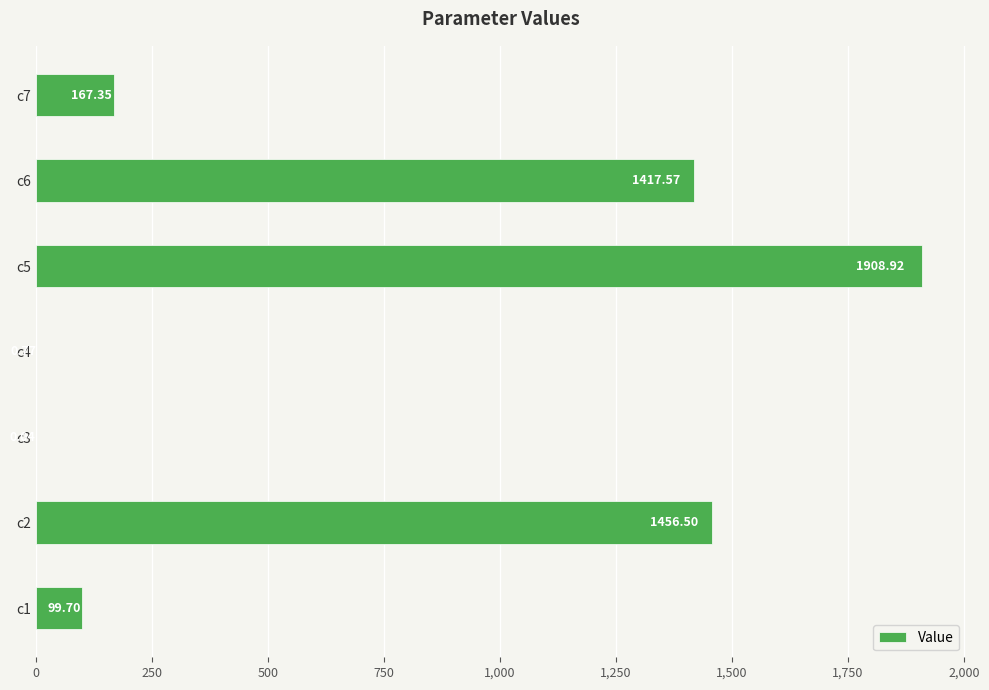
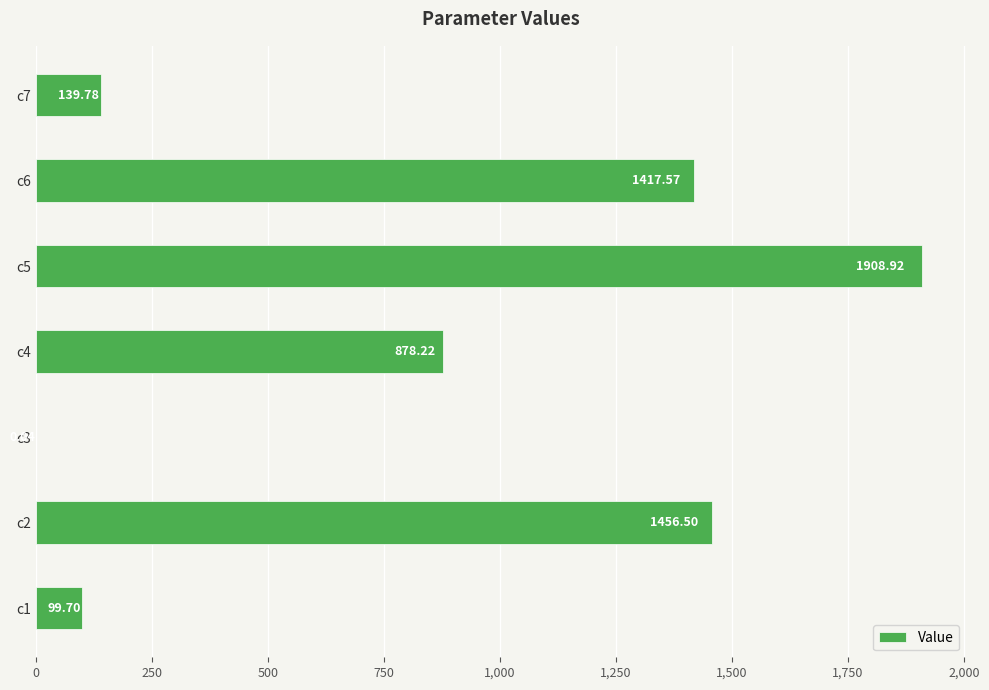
  {
-   "c7": 167.35,
+   "c7": 139.78,
    "c6": 1417.57,
    "c5": 1908.92,
-   "c4": 0,
+   "c4": 880,
    "c2": 1456.50,
    "c1": 99.70
  }
